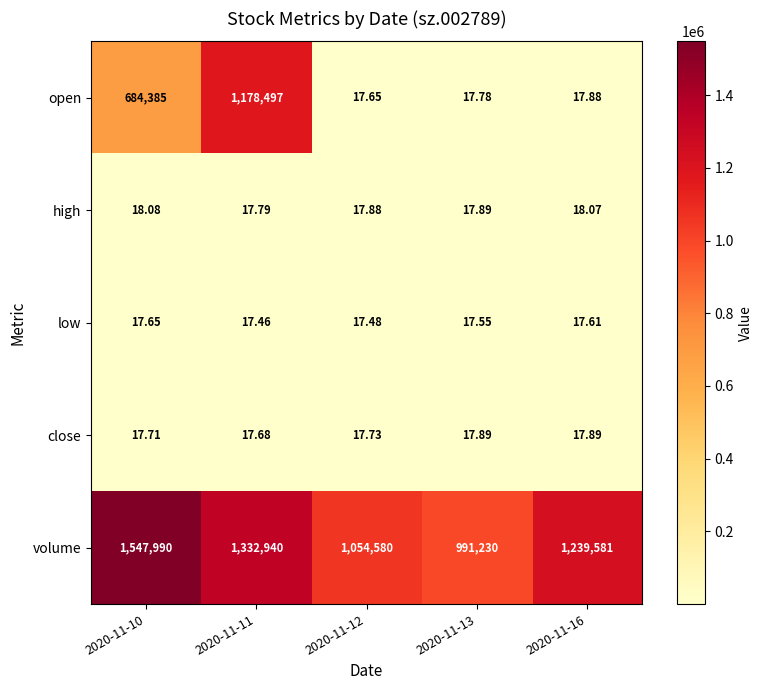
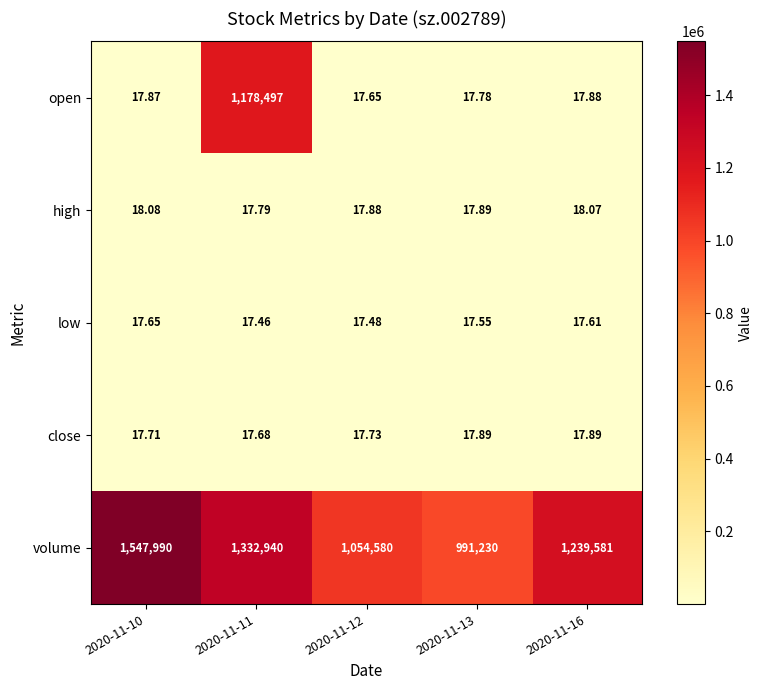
  {
    "open": {
-     "2020-11-10": "684,385",
+     "2020-11-10": "17.87",
      "2020-11-11": "1,178,497",
      "2020-11-12": "17.65",
      "2020-11-13": "17.78",
      "2020-11-16": "17.88"
    },
    "high": {
      "2020-11-10": "18.08",
      "2020-11-11": "17.79",
      "2020-11-12": "17.88",
      "2020-11-13": "17.89",
      "2020-11-16": "18.07"
    },
    "low": {
      "2020-11-10": "17.65",
      "2020-11-11": "17.46",
      "2020-11-12": "17.48",
      "2020-11-13": "17.55",
      "2020-11-16": "17.61"
    },
    "close": {
      "2020-11-10": "17.71",
      "2020-11-11": "17.68",
      "2020-11-12": "17.73",
      "2020-11-13": "17.89",
      "2020-11-16": "17.89"
    },
    "volume": {
      "2020-11-10": "1,547,990",
      "2020-11-11": "1,332,940",
      "2020-11-12": "1,054,580",
      "2020-11-13": "991,230",
      "2020-11-16": "1,239,581"
    }
  }
